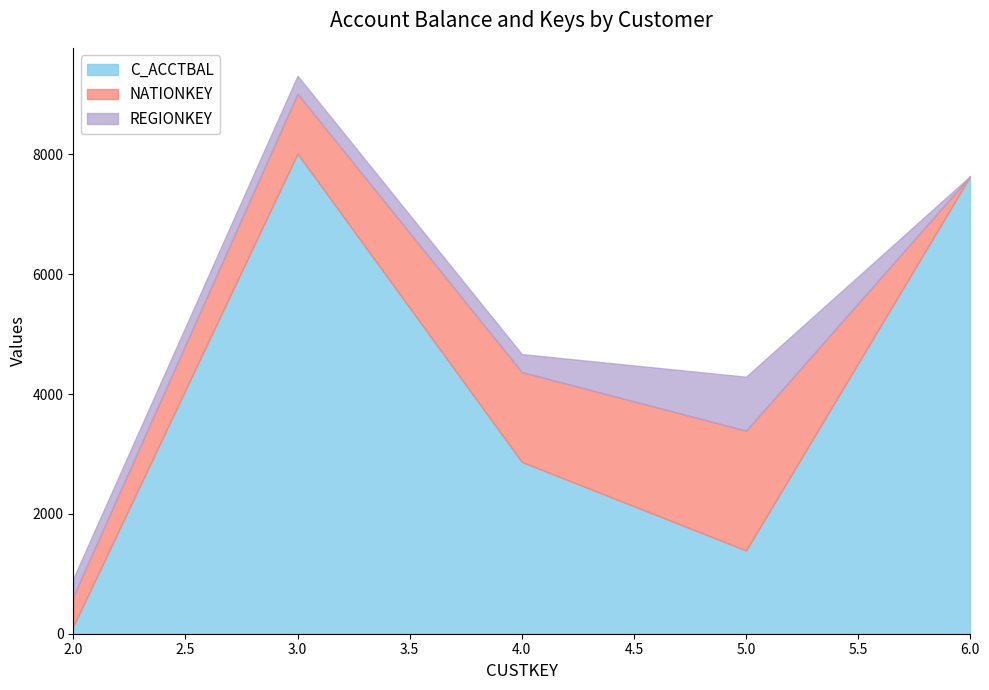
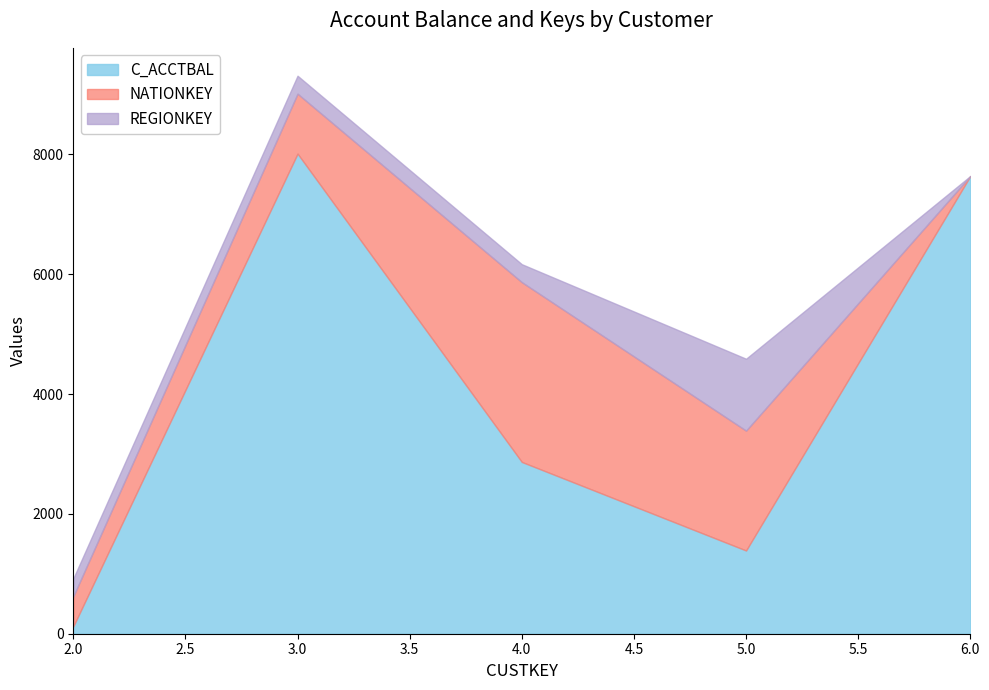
  {
    "C_ACCTBAL": {
      "2.0": 100,
      "3.0": 8000,
      "4.0": 2900,
      "5.0": 1400
    },
    "NATIONKEY": {
      "2.0": 500,
      "3.0": 1000,
-     "4.0": 1500,
+     "4.0": 3000,
      "5.0": 2000
    },
    "REGIONKEY": {
      "2.0": 300,
      "3.0": 300,
      "4.0": 300,
-     "5.0": 900
+     "5.0": 1200
    }
  }
